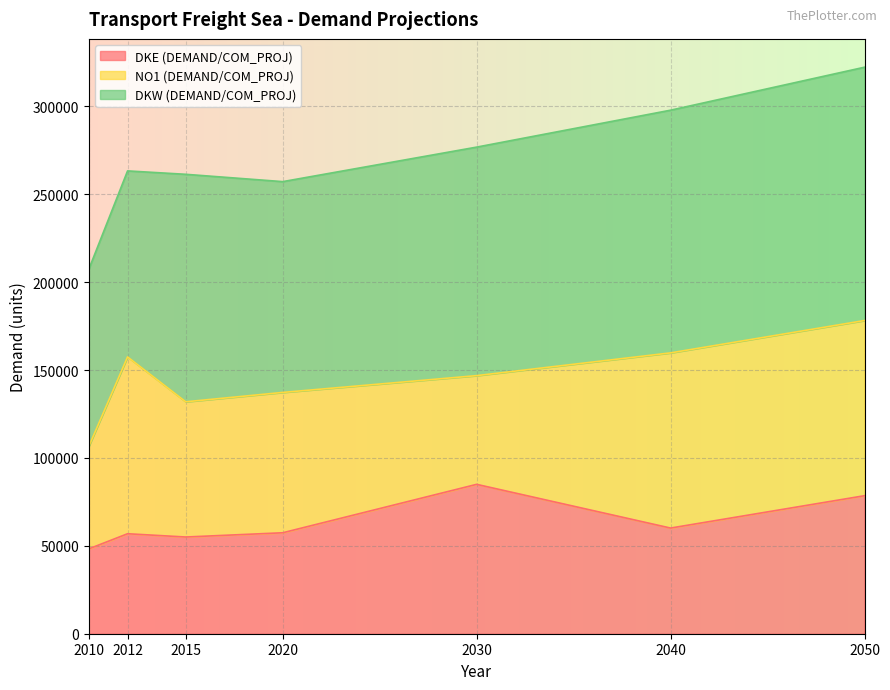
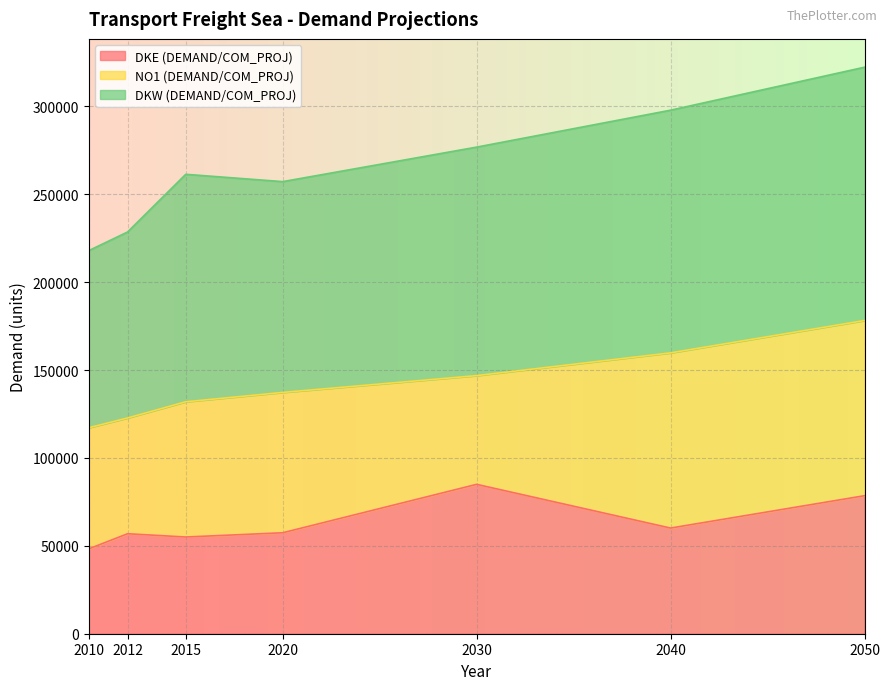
  {
    "DKE (DEMAND/COM_PROJ)": {
      "2010": 48000,
      "2012": 57000,
      "2015": 55000,
      "2020": 57000,
      "2030": 85000,
      "2040": 60000,
      "2050": 79000
    },
    "NO1 (DEMAND/COM_PROJ)": {
-     "2010": 58000,
-     "2012": 101000,
+     "2010": 69000,
+     "2012": 66000,
      "2015": 77000,
      "2020": 80000,
      "2030": 62000,
      "2040": 100000,
      "2050": 100000
    },
    "DKW (DEMAND/COM_PROJ)": {
      "2010": 101000,
      "2012": 106000,
      "2015": 129000,
      "2020": 120000,
      "2030": 130000,
      "2040": 138000,
      "2050": 144000
    }
  }
